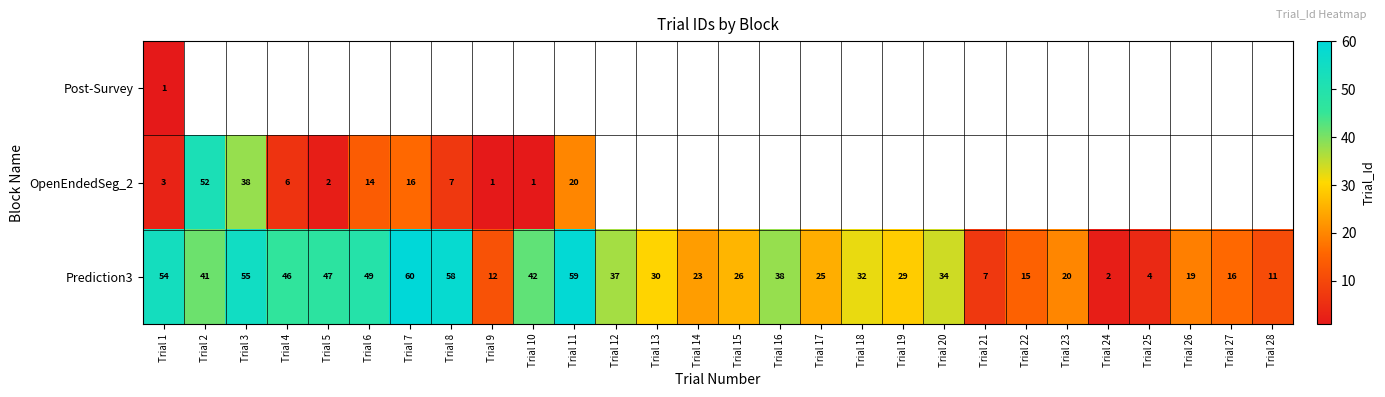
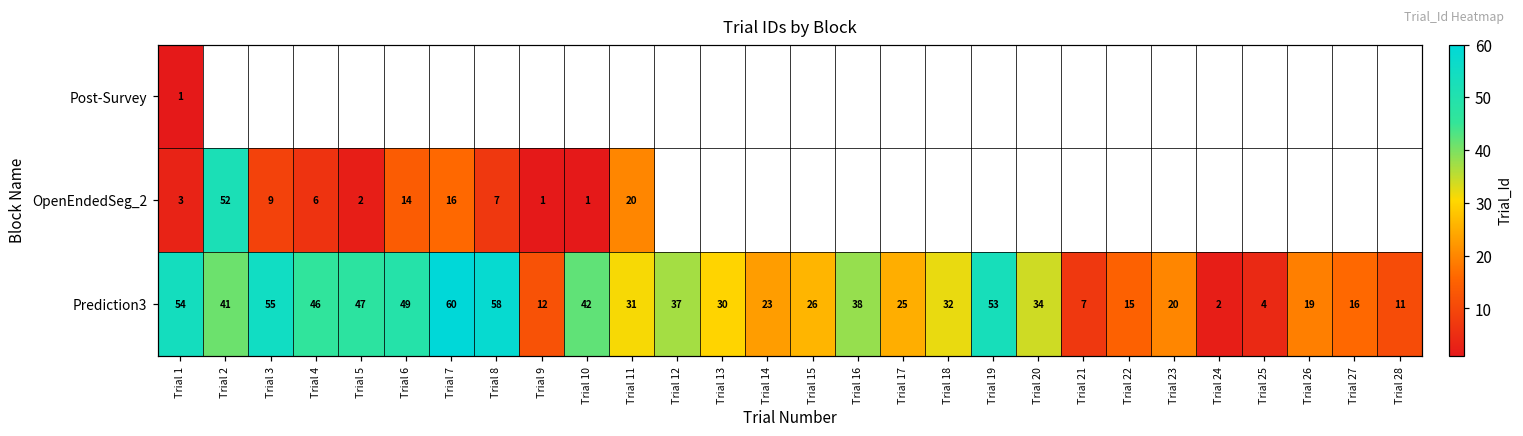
  {
    "Post-Survey": {
      "Trial 1": 1
    },
    "OpenEndedSeg_2": {
      "Trial 1": 3,
      "Trial 2": 52,
-     "Trial 3": 38,
+     "Trial 3": 9,
      "Trial 4": 6,
      "Trial 5": 2,
      "Trial 6": 14,
      "Trial 7": 16,
      "Trial 8": 7,
      "Trial 9": 1,
      "Trial 10": 1,
      "Trial 11": 20
    },
    "Prediction3": {
      "Trial 1": 54,
      "Trial 2": 41,
      "Trial 3": 55,
      "Trial 4": 46,
      "Trial 5": 47,
      "Trial 6": 49,
      "Trial 7": 60,
      "Trial 8": 58,
      "Trial 9": 12,
      "Trial 10": 42,
-     "Trial 11": 59,
+     "Trial 11": 31,
      "Trial 12": 37,
      "Trial 13": 30,
      "Trial 14": 23,
      "Trial 15": 26,
      "Trial 16": 38,
      "Trial 17": 25,
      "Trial 18": 32,
-     "Trial 19": 29,
+     "Trial 19": 53,
      "Trial 20": 34,
      "Trial 21": 7,
      "Trial 22": 15,
      "Trial 23": 20,
      "Trial 24": 2,
      "Trial 25": 4,
      "Trial 26": 19,
      "Trial 27": 16,
      "Trial 28": 11
    }
  }
